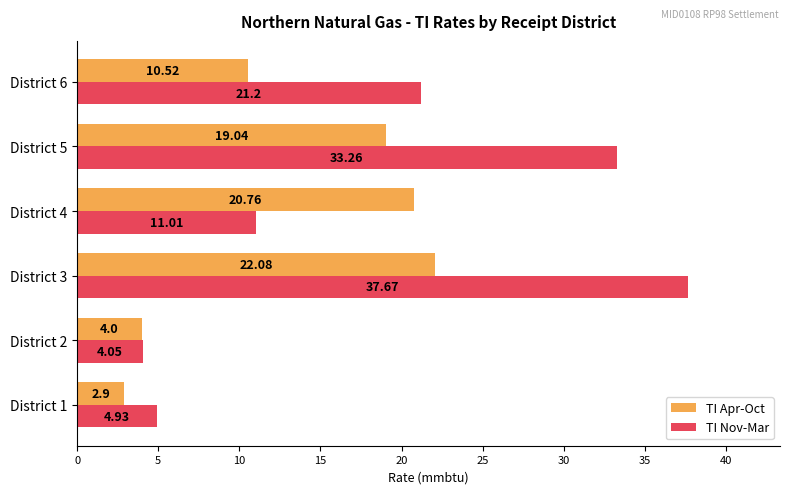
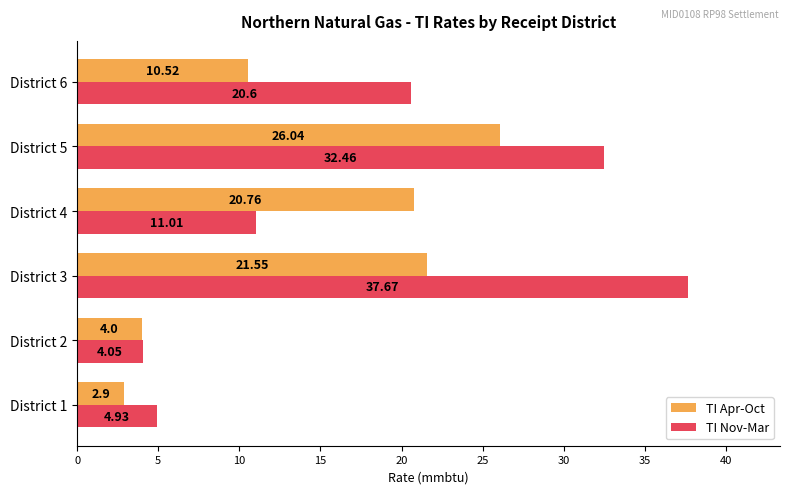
  {
    "TI Apr-Oct": {
      "District 6": 10.52,
-     "District 5": 19.04,
+     "District 5": 26.04,
      "District 4": 20.76,
-     "District 3": 22.08,
+     "District 3": 21.55,
      "District 2": 4.0,
      "District 1": 2.9
    },
    "TI Nov-Mar": {
-     "District 6": 21.2,
-     "District 5": 33.26,
+     "District 6": 20.6,
+     "District 5": 32.46,
      "District 4": 11.01,
      "District 3": 37.67,
      "District 2": 4.05,
      "District 1": 4.93
    }
  }
